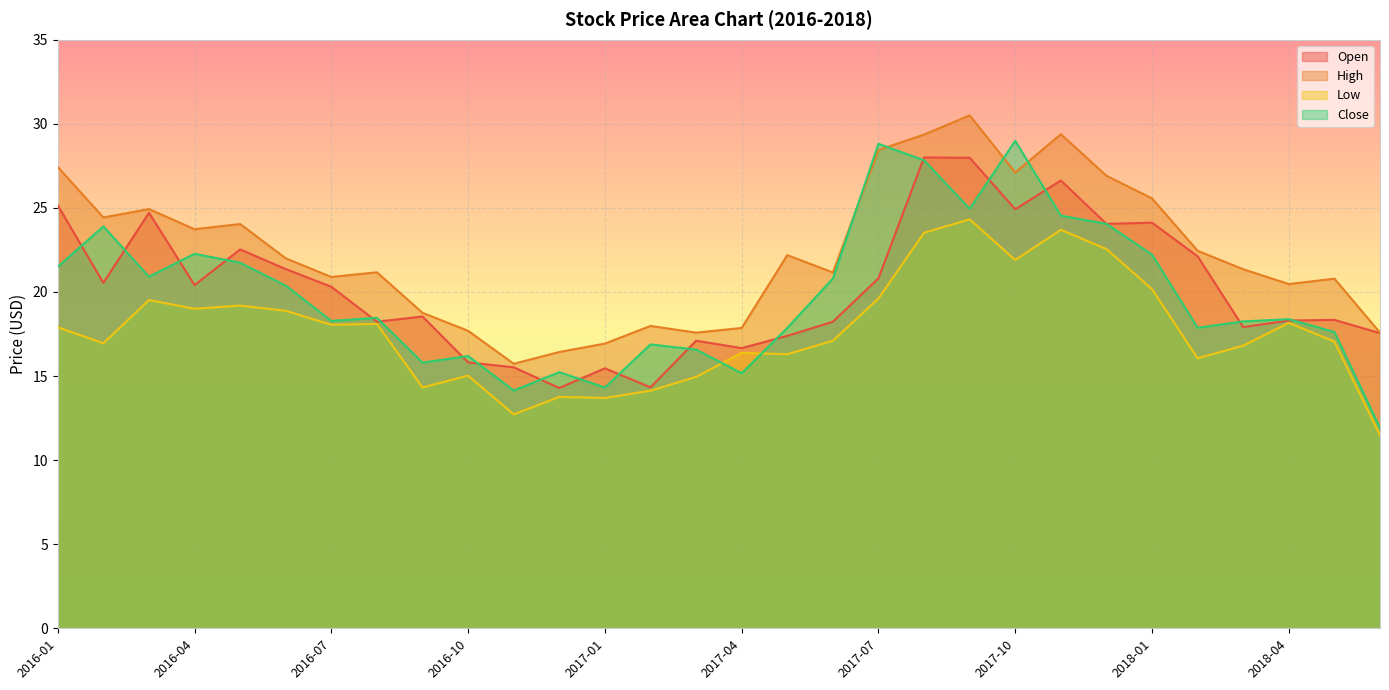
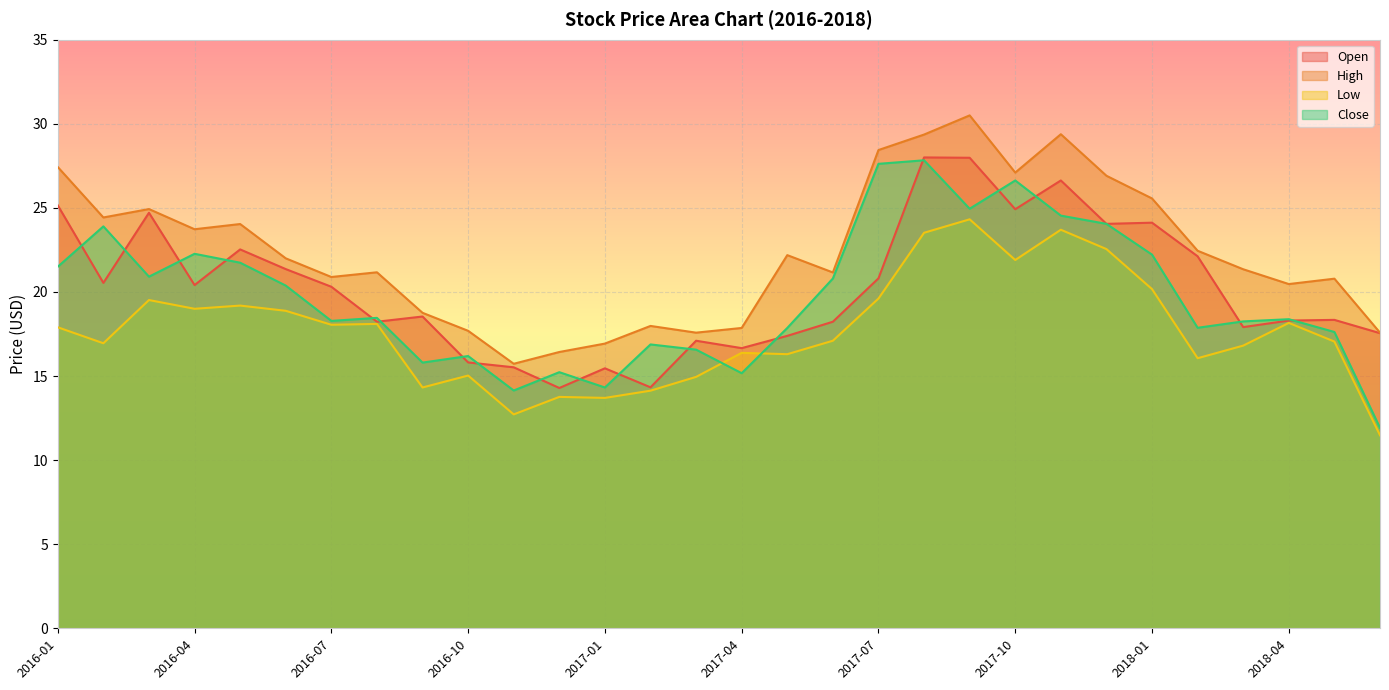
  {
    "Close": {
      "2016-01": 21.5,
      "2016-04": 22.3,
      "2016-07": 18.3,
      "2016-10": 16.2,
      "2017-01": 14.3,
      "2017-04": 15.2,
-     "2017-07": 28.8,
-     "2017-10": 29.0,
+     "2017-07": 27.6,
+     "2017-10": 26.6,
      "2018-01": 22.2
    }
  }
